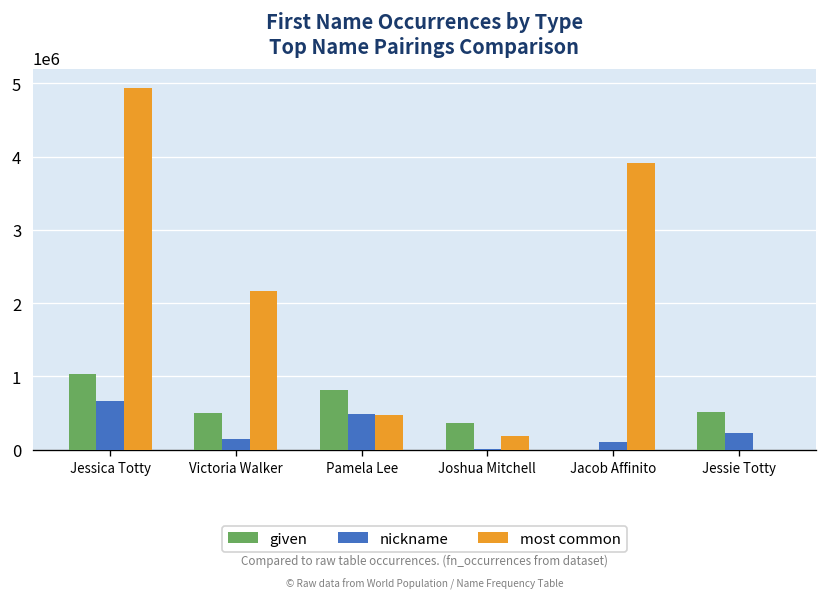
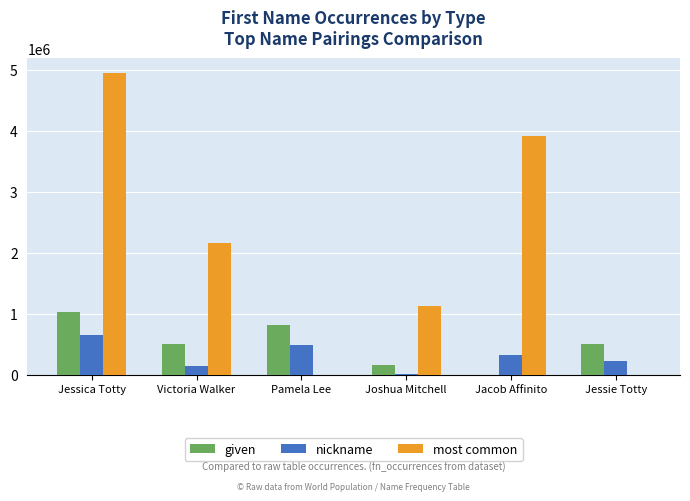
  {
    "given": {
      "Jessica Totty": 1000000,
      "Victoria Walker": 500000,
      "Pamela Lee": 800000,
-     "Joshua Mitchell": 400000,
+     "Joshua Mitchell": 200000,
      "Jessie Totty": 500000
    },
    "nickname": {
      "Jessica Totty": 700000,
      "Victoria Walker": 200000,
      "Pamela Lee": 500000,
-     "Jacob Affinito": 100000,
+     "Jacob Affinito": 300000,
      "Jessie Totty": 200000
    },
    "most common": {
      "Jessica Totty": 4900000,
      "Victoria Walker": 2200000,
-     "Pamela Lee": 500000,
-     "Joshua Mitchell": 200000,
+     "Pamela Lee": 0,
+     "Joshua Mitchell": 1100000,
      "Jacob Affinito": 3900000
    }
  }
